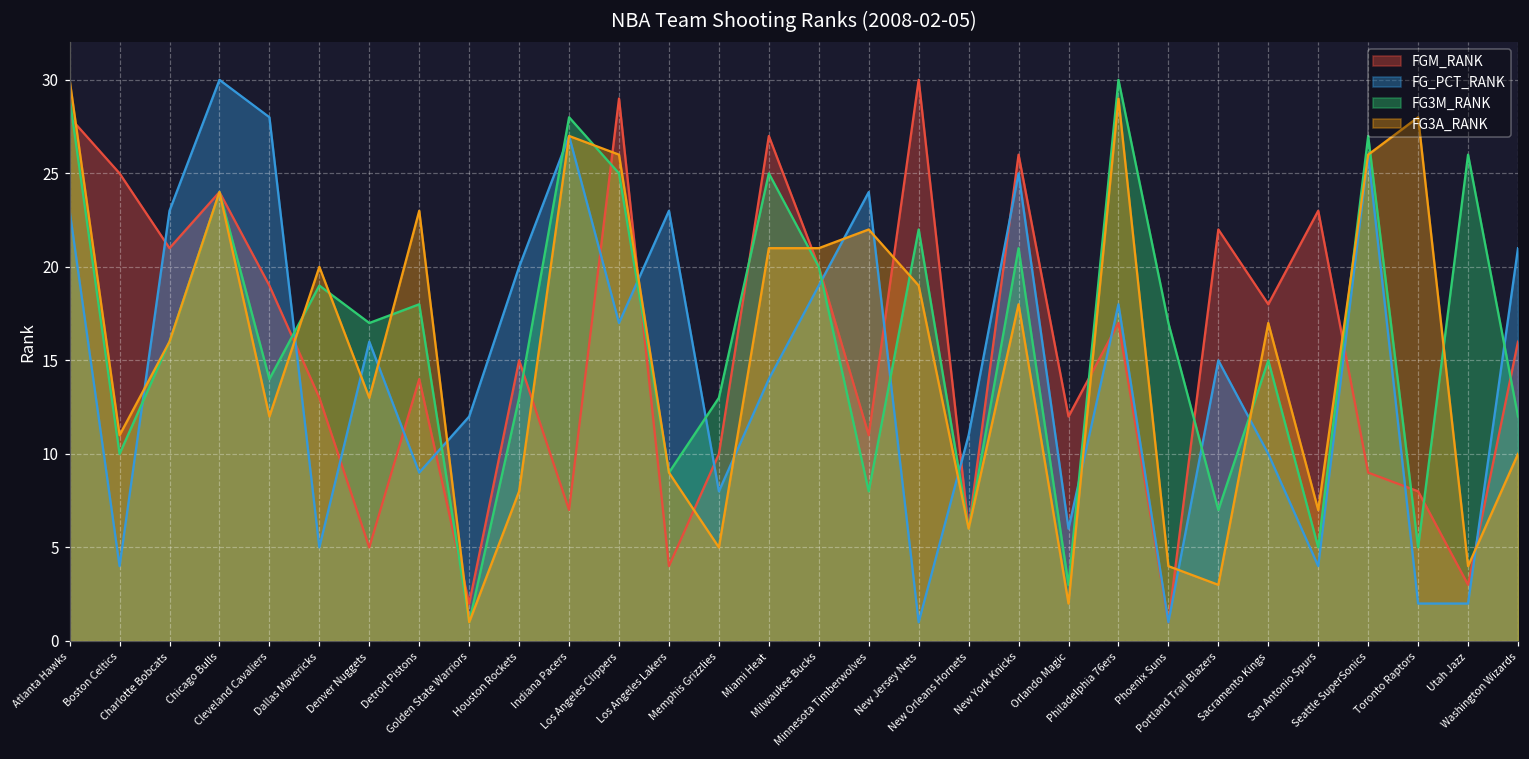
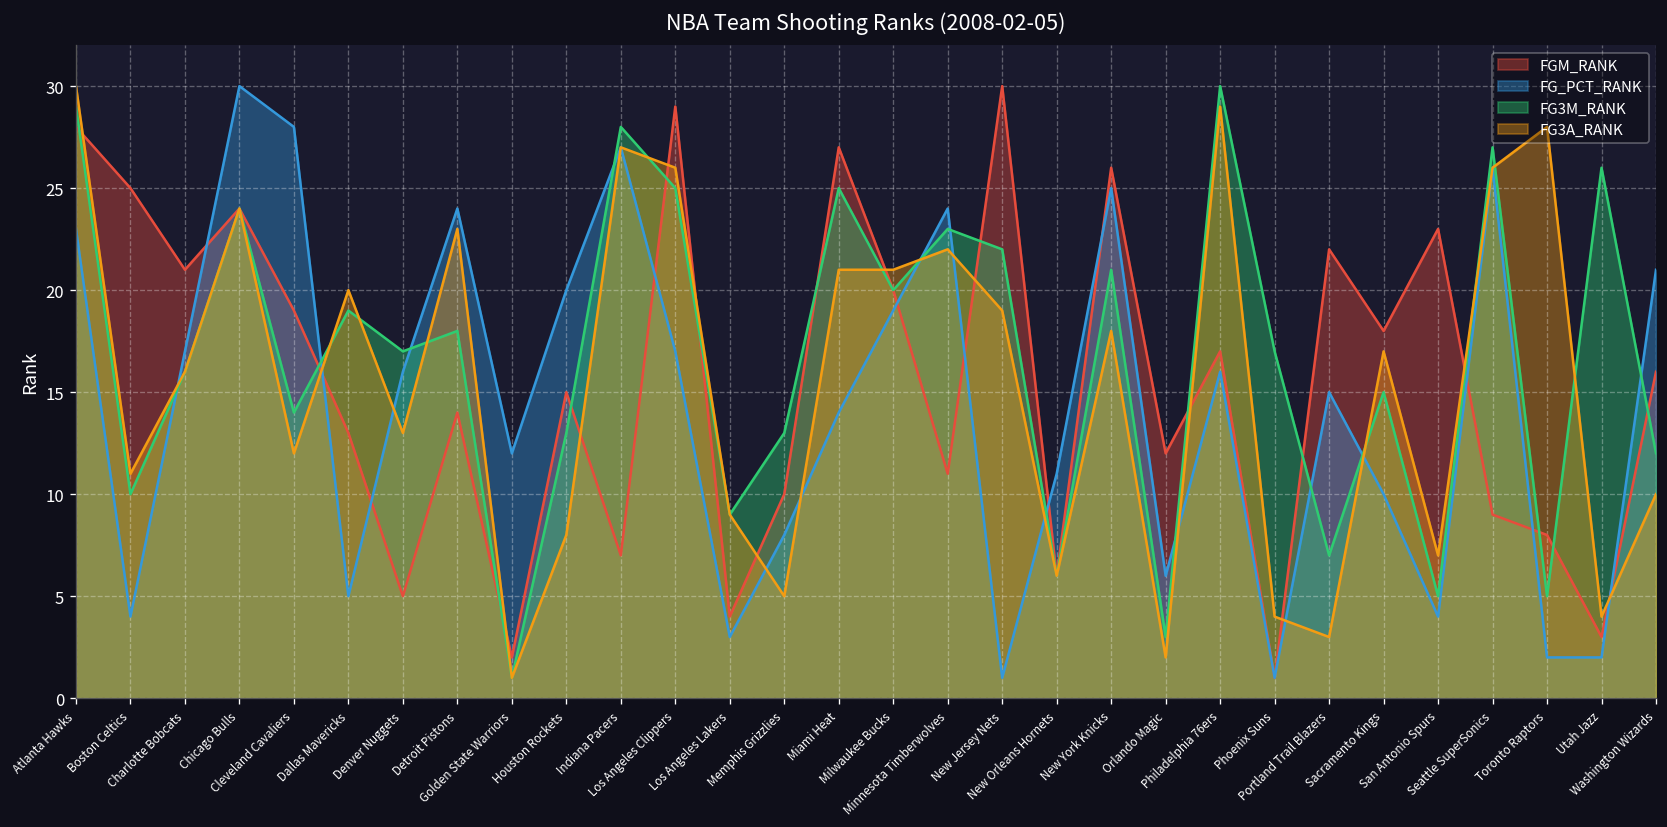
  {
    "FG_PCT_RANK": {
      "Atlanta Hawks": 23,
      "Boston Celtics": 4,
-     "Charlotte Bobcats": 23,
+     "Charlotte Bobcats": 17,
      "Chicago Bulls": 30,
      "Cleveland Cavaliers": 28,
      "Dallas Mavericks": 5,
      "Denver Nuggets": 16,
-     "Detroit Pistons": 9,
+     "Detroit Pistons": 24,
      "Golden State Warriors": 12,
      "Houston Rockets": 20,
      "Los Angeles Clippers": 17,
-     "Los Angeles Lakers": 23,
+     "Los Angeles Lakers": 3,
      "Memphis Grizzlies": 8,
      "Miami Heat": 14,
      "Milwaukee Bucks": 19,
      "Minnesota Timberwolves": 24,
      "New Jersey Nets": 1,
      "New Orleans Hornets": 11,
      "New York Knicks": 25,
      "Orlando Magic": 6,
-     "Philadelphia 76ers": 18,
+     "Philadelphia 76ers": 16,
      "Portland Trail Blazers": 15,
      "Sacramento Kings": 10,
      "San Antonio Spurs": 4,
      "Toronto Raptors": 2,
      "Utah Jazz": 2,
      "Washington Wizards": 21
    },
    "FG3M_RANK": {
      "Atlanta Hawks": 29,
      "Boston Celtics": 10,
      "Cleveland Cavaliers": 14,
      "Dallas Mavericks": 19,
      "Denver Nuggets": 17,
      "Detroit Pistons": 18,
      "Houston Rockets": 13,
      "Indiana Pacers": 28,
      "Los Angeles Clippers": 25,
      "Memphis Grizzlies": 13,
      "Miami Heat": 25,
-     "Minnesota Timberwolves": 8,
+     "Minnesota Timberwolves": 23,
      "New Jersey Nets": 22,
      "New York Knicks": 21,
      "Orlando Magic": 3,
      "Philadelphia 76ers": 30,
      "Phoenix Suns": 17,
      "Portland Trail Blazers": 7,
      "Sacramento Kings": 15,
      "San Antonio Spurs": 5,
      "Toronto Raptors": 5,
      "Utah Jazz": 26,
      "Washington Wizards": 12
    }
  }
